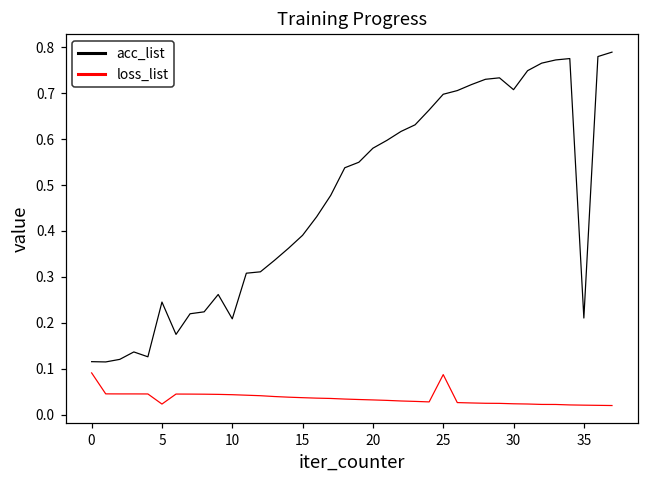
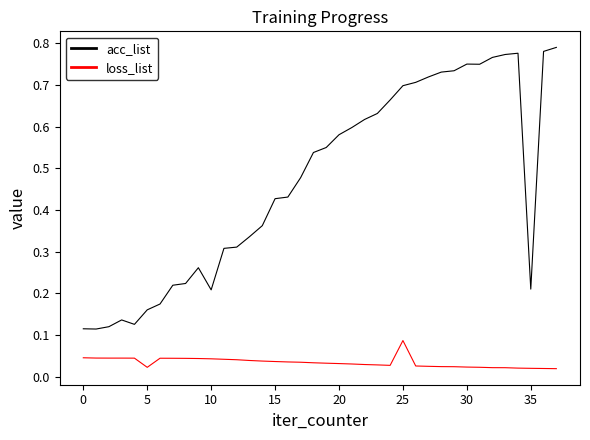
  {
    "acc_list": {
      "0": 0.12,
-     "5": 0.25,
+     "5": 0.16,
      "10": 0.21,
-     "15": 0.39,
+     "15": 0.43,
      "20": 0.58,
      "25": 0.70,
-     "30": 0.71,
+     "30": 0.75,
      "35": 0.21
    },
    "loss_list": {
-     "0": 0.09,
+     "0": 0.05,
      "5": 0.02,
      "10": 0.04,
      "15": 0.04,
      "20": 0.03,
      "25": 0.09,
      "30": 0.02,
      "35": 0.02
    }
  }
